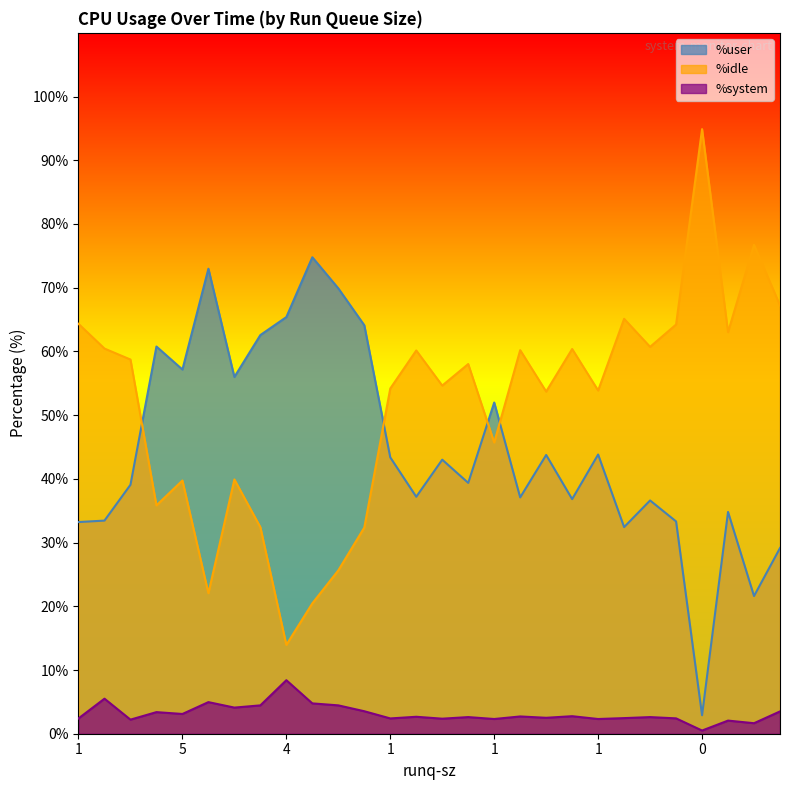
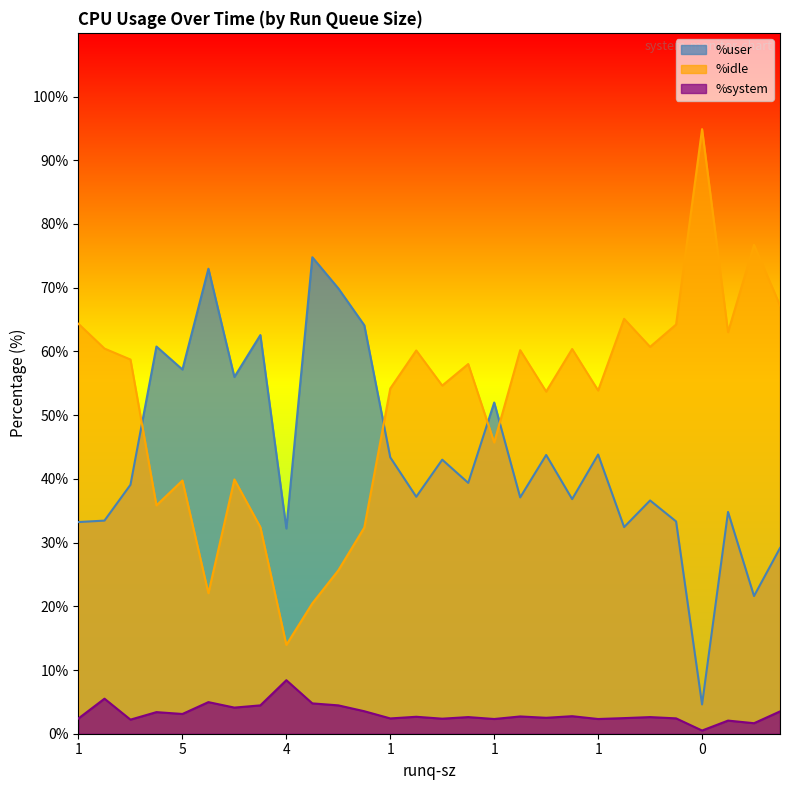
  {
    "%user": {
-     "4": "65%",
-     "0": "3%"
+     "4": "32%",
+     "0": "5%"
    },
    "%idle": {
      "4": "14%",
      "0": "95%"
    },
    "%system": {
      "4": "8%",
      "0": "1%"
    }
  }
